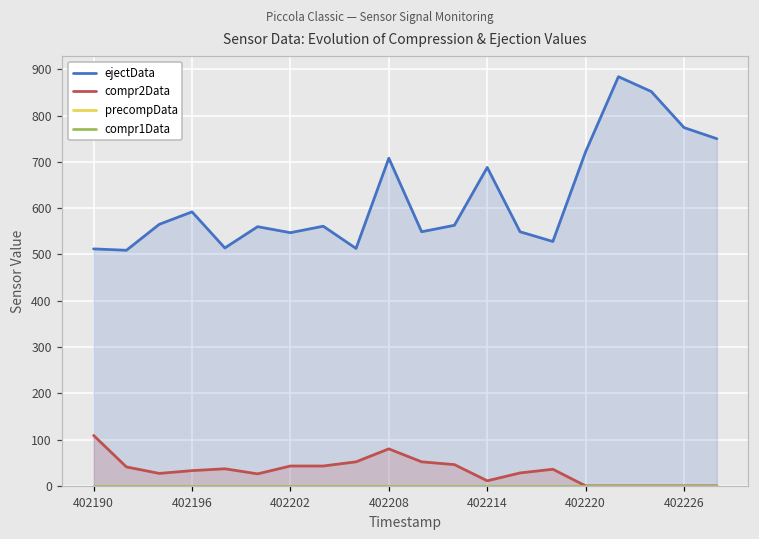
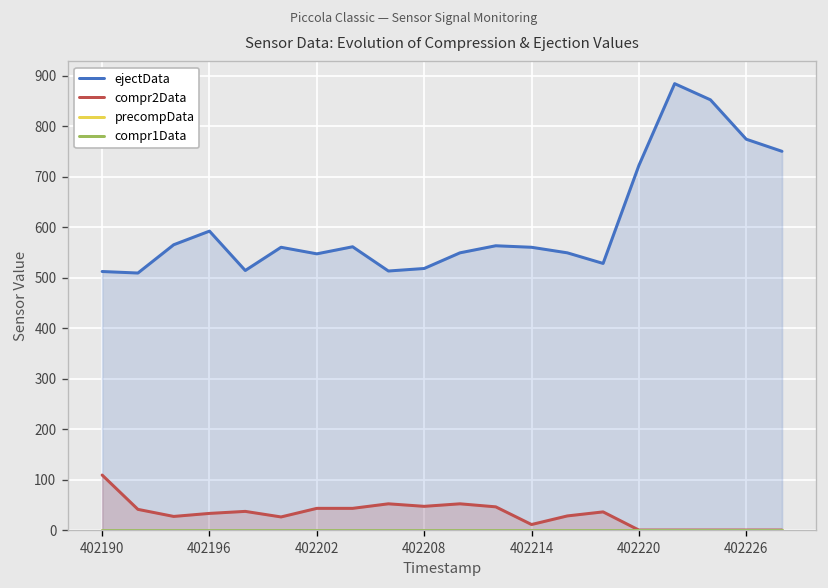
  {
    "ejectData": {
      "402190": 510,
      "402196": 590,
      "402202": 550,
-     "402208": 710,
-     "402214": 690,
+     "402208": 520,
+     "402214": 560,
      "402220": 720,
      "402226": 770
    },
    "compr2Data": {
      "402190": 110,
      "402196": 30,
      "402202": 40,
-     "402208": 80,
+     "402208": 50,
      "402214": 10
    },
    "compr1Data": {
      "402190": 0,
      "402196": 0,
      "402202": 0,
      "402208": 0,
      "402214": 0
    }
  }
